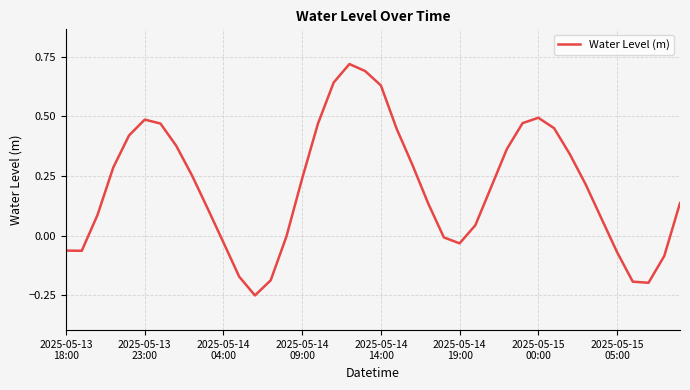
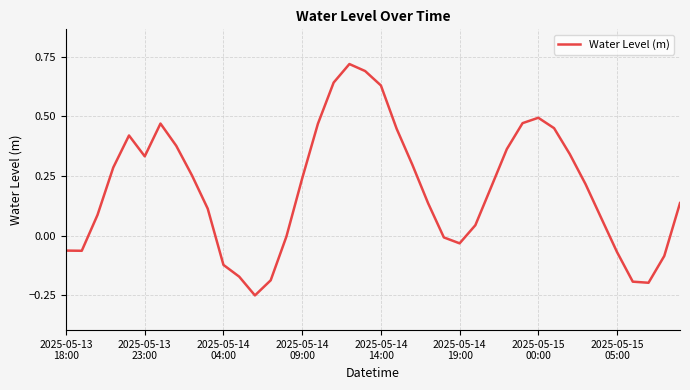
  {
    "2025-05-13 18:00": -0.06,
-   "2025-05-13 23:00": 0.49,
-   "2025-05-14 04:00": -0.03,
+   "2025-05-13 23:00": 0.33,
+   "2025-05-14 04:00": -0.12,
    "2025-05-14 09:00": 0.24,
    "2025-05-14 14:00": 0.63,
    "2025-05-14 19:00": -0.03,
    "2025-05-15 00:00": 0.49,
    "2025-05-15 05:00": -0.07
  }
